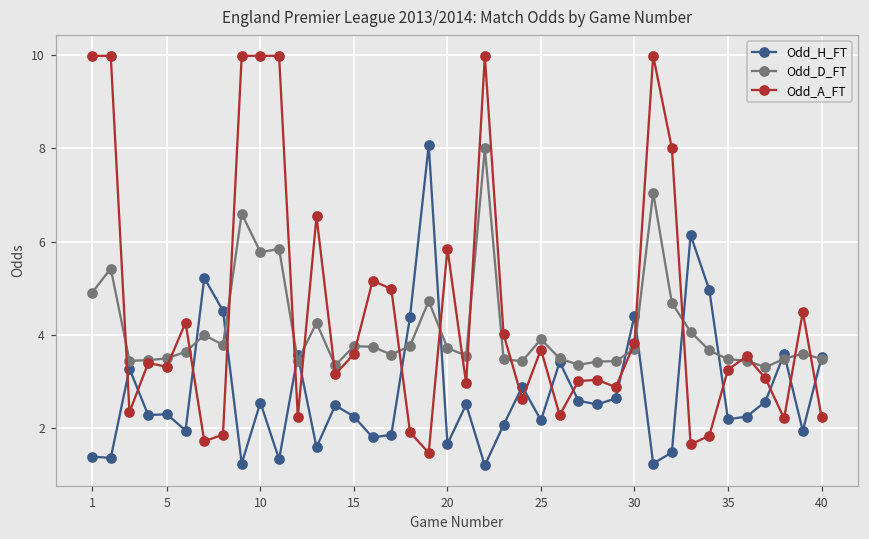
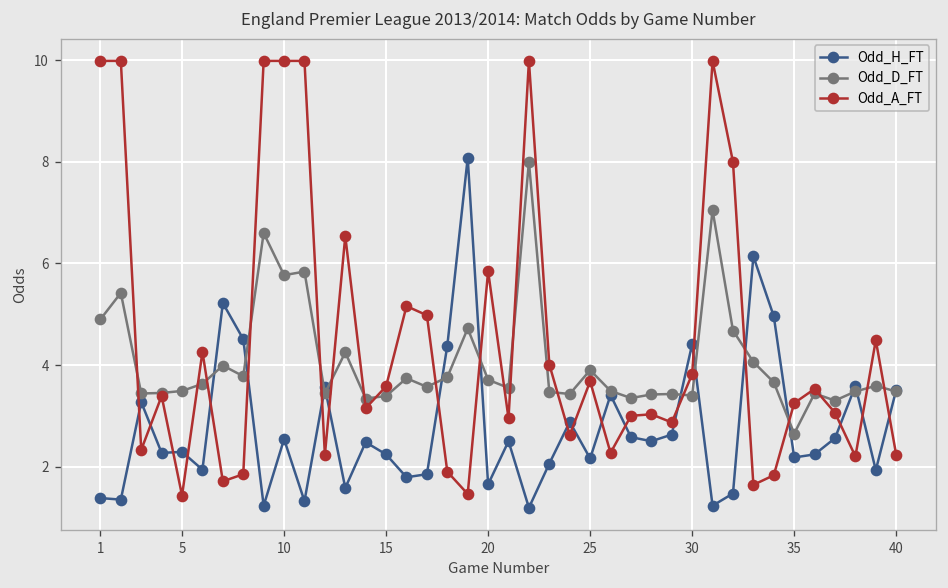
  {
    "Odd_H_FT": {
      "1": 1.4,
      "5": 2.3,
      "10": 2.5,
      "15": 2.2,
      "20": 1.7,
      "25": 2.2,
      "30": 4.4,
      "35": 2.2
    },
    "Odd_D_FT": {
      "1": 4.9,
      "5": 3.5,
      "10": 5.8,
-     "15": 3.8,
+     "15": 3.4,
      "20": 3.7,
      "25": 3.9,
-     "30": 3.7,
-     "35": 3.5
+     "30": 3.4,
+     "35": 2.7
    },
    "Odd_A_FT": {
      "1": 10.0,
-     "5": 3.3,
+     "5": 1.4,
      "10": 10.0,
      "15": 3.6,
      "20": 5.9,
      "25": 3.7,
      "30": 3.8,
      "35": 3.3,
      "40": 2.2
    }
  }
